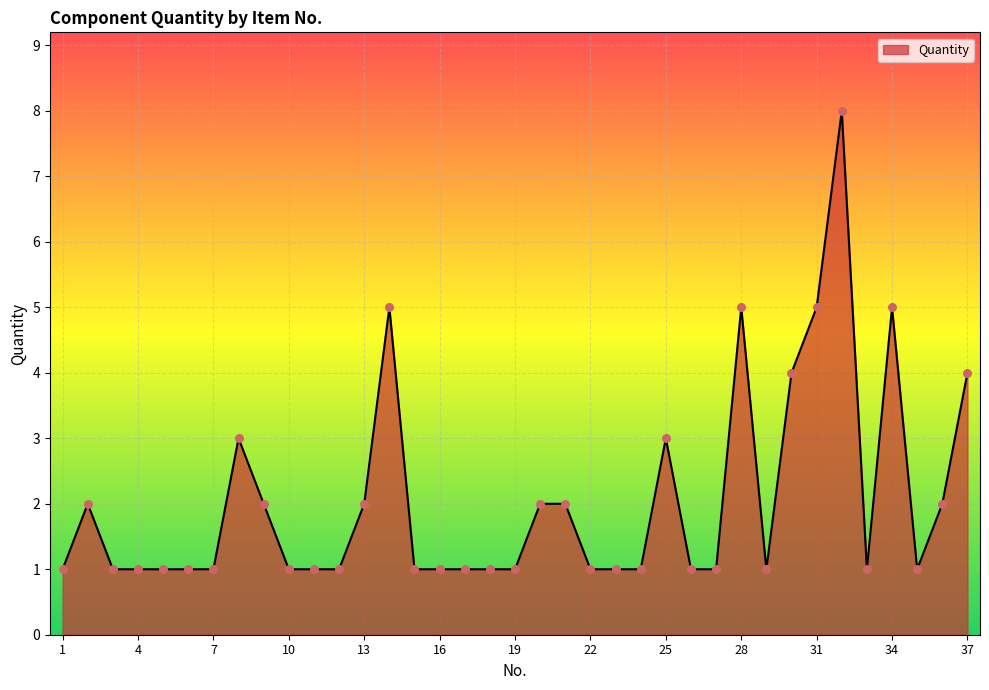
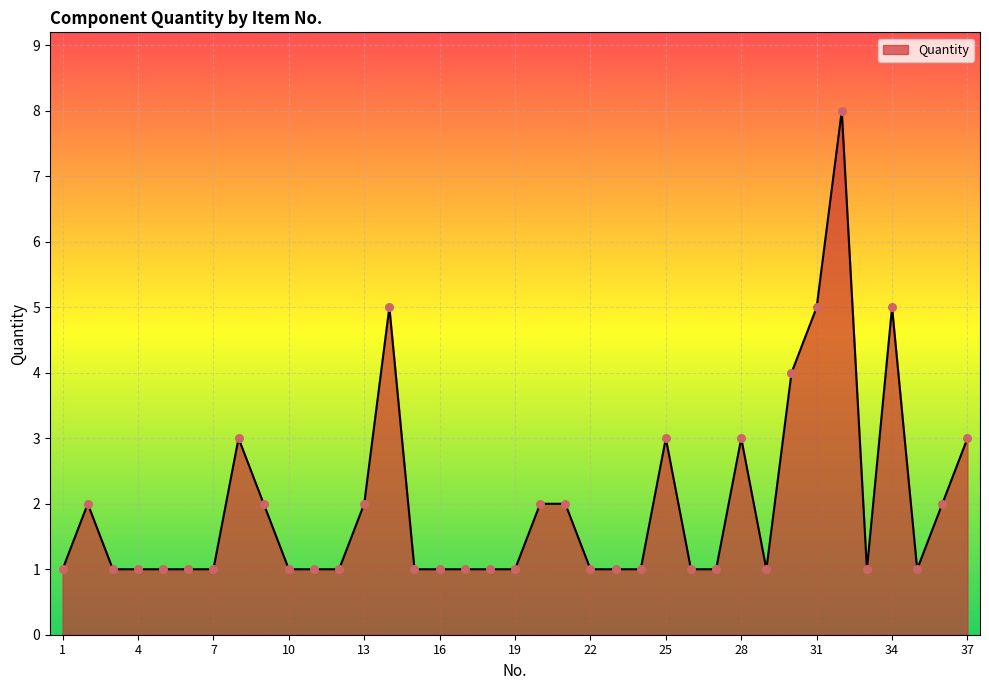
  {
    "1": 1,
    "4": 1,
    "7": 1,
    "10": 1,
    "13": 2,
    "16": 1,
    "19": 1,
    "22": 1,
    "25": 3,
-   "28": 5,
+   "28": 3,
    "31": 5,
    "34": 5,
-   "37": 4
+   "37": 3
  }
